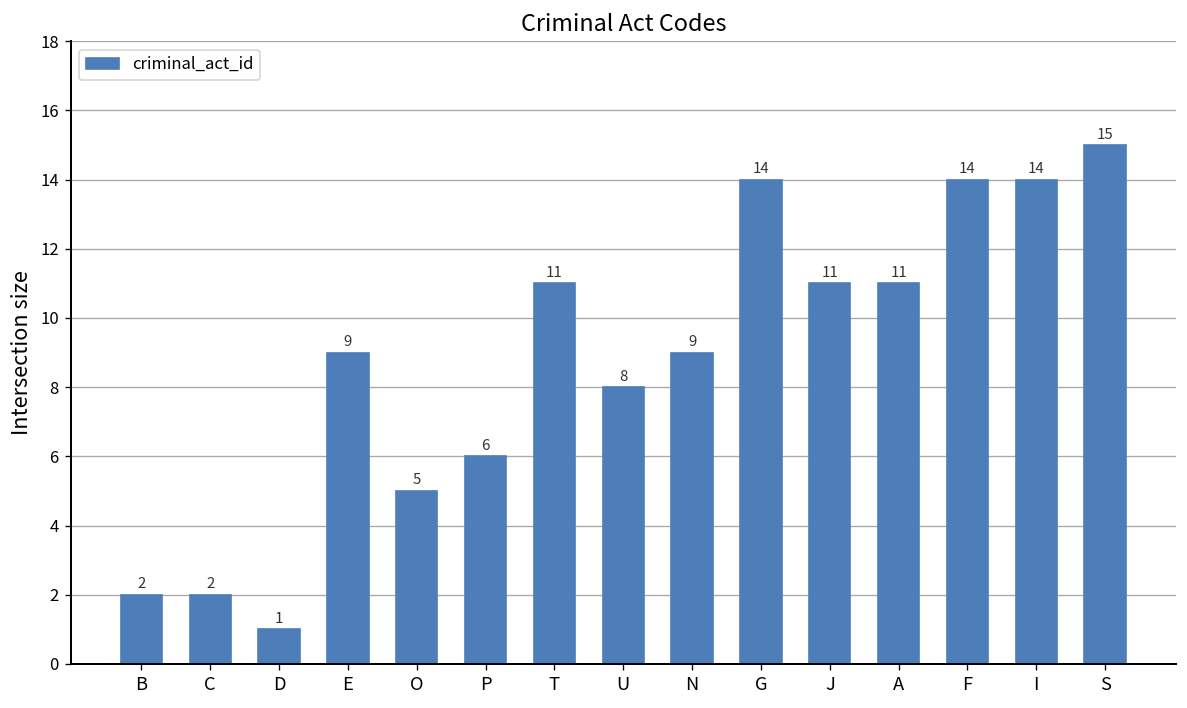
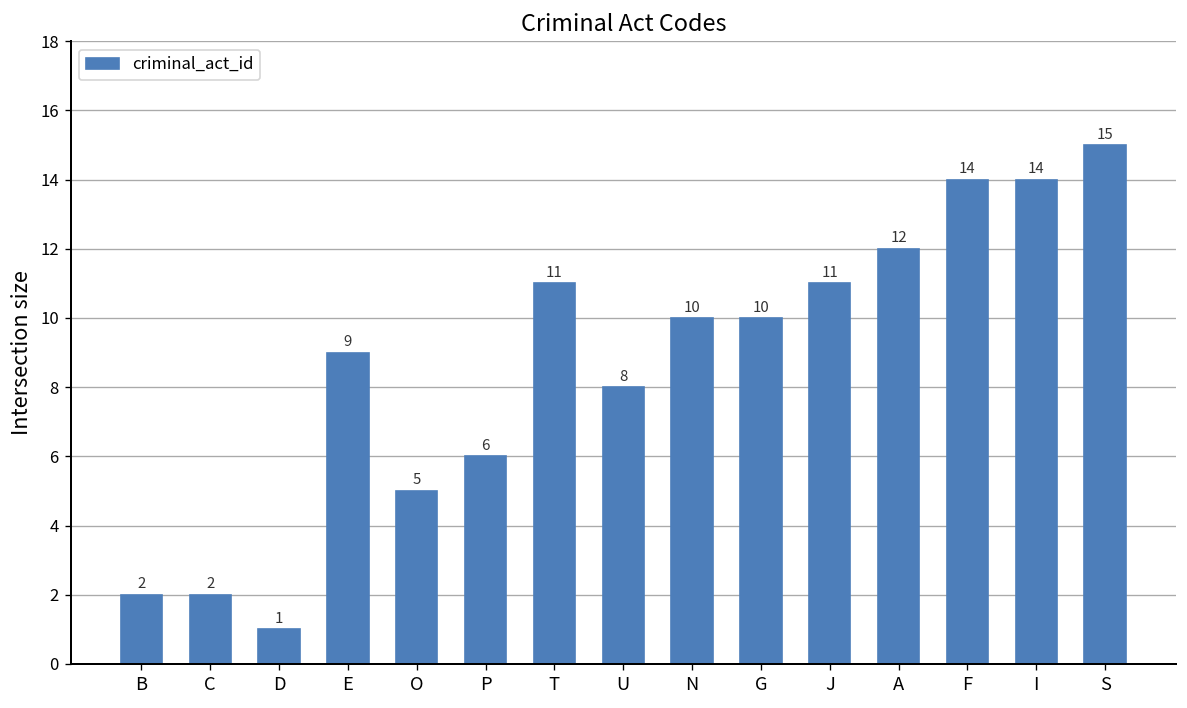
  {
    "B": 2,
    "C": 2,
    "D": 1,
    "E": 9,
    "O": 5,
    "P": 6,
    "T": 11,
    "U": 8,
-   "N": 9,
-   "G": 14,
+   "N": 10,
+   "G": 10,
    "J": 11,
-   "A": 11,
+   "A": 12,
    "F": 14,
    "I": 14,
    "S": 15
  }
